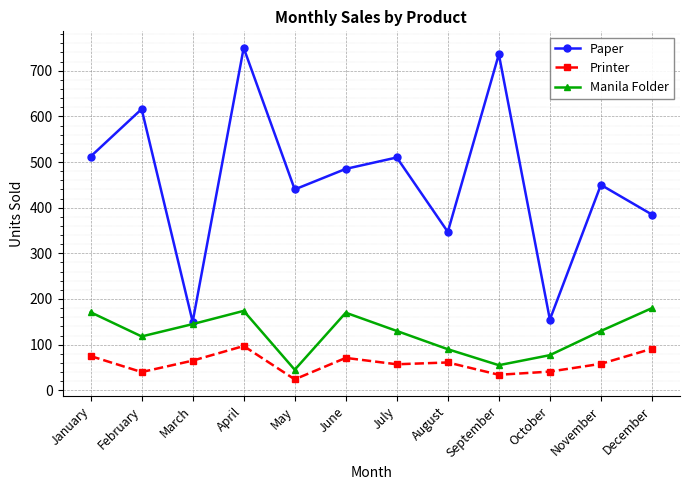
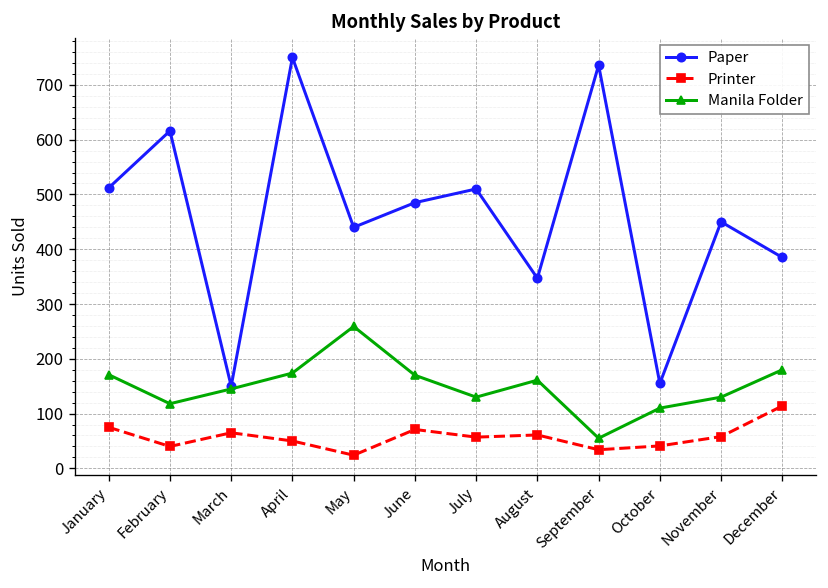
  {
    "Paper": {
      "January": 510,
      "February": 620,
      "April": 750,
      "May": 440,
      "June": 490,
      "July": 510,
      "August": 350,
      "September": 740,
      "October": 160,
      "November": 450,
      "December": 390
    },
    "Printer": {
      "January": 80,
      "February": 40,
      "March": 70,
-     "April": 100,
+     "April": 50,
      "May": 20,
      "June": 70,
      "July": 60,
      "August": 60,
      "September": 30,
      "October": 40,
      "November": 60,
-     "December": 90
+     "December": 110
    },
    "Manila Folder": {
      "January": 170,
      "February": 120,
      "April": 170,
-     "May": 50,
+     "May": 260,
      "June": 170,
      "July": 130,
-     "August": 90,
+     "August": 160,
      "September": 60,
-     "October": 80,
+     "October": 110,
      "November": 130,
      "December": 180
    }
  }
